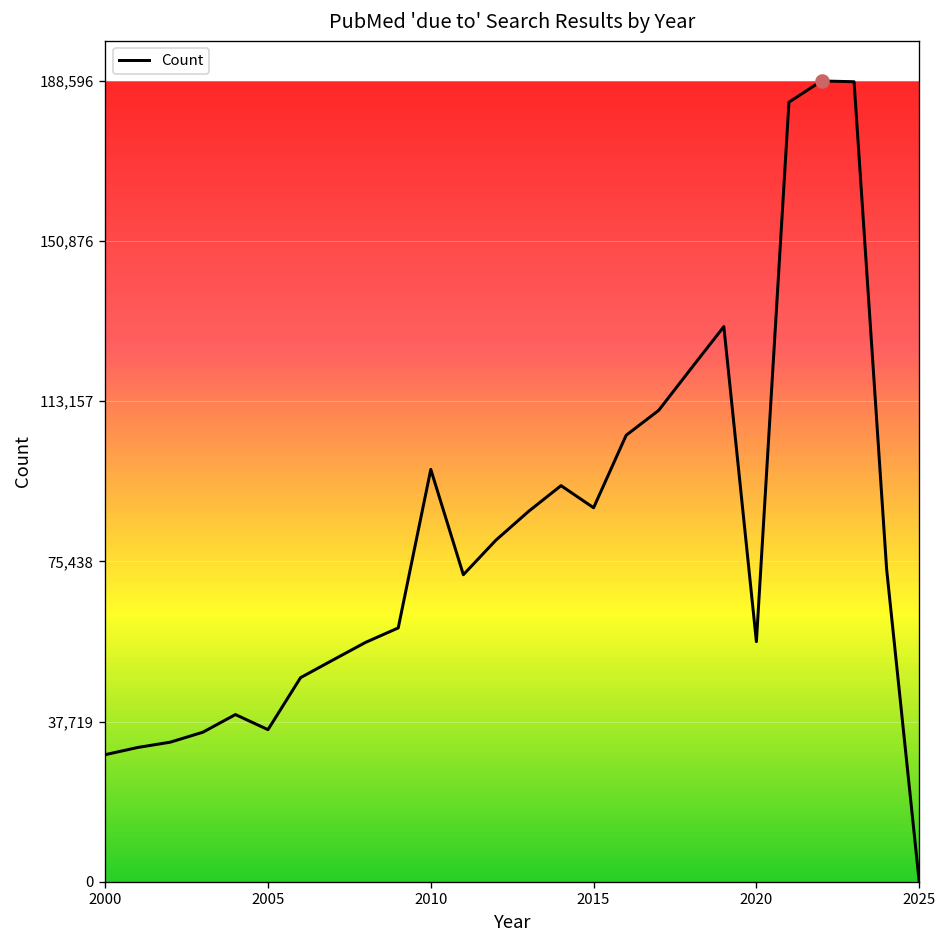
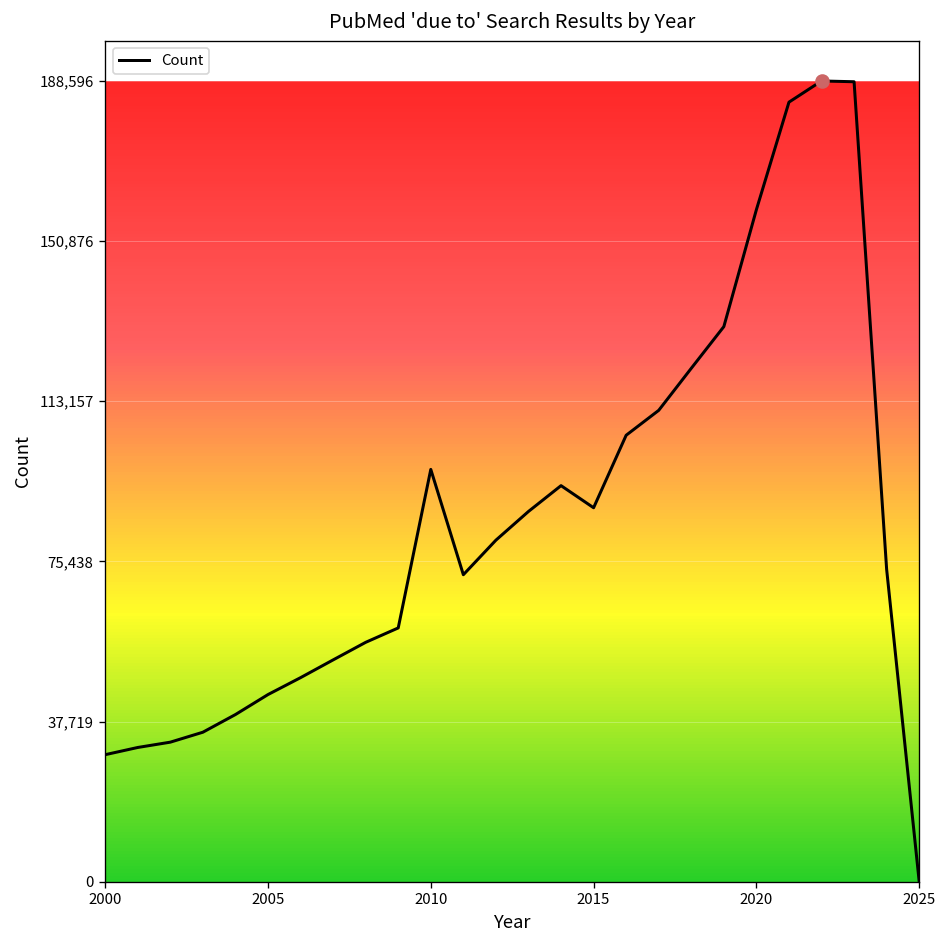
  {
    "Count": {
      "2000": "30,000",
-     "2005": "36,000",
+     "2005": "44,000",
      "2010": "97,000",
      "2015": "88,000",
-     "2020": "57,000",
+     "2020": "158,000",
      "2025": "0"
    }
  }
